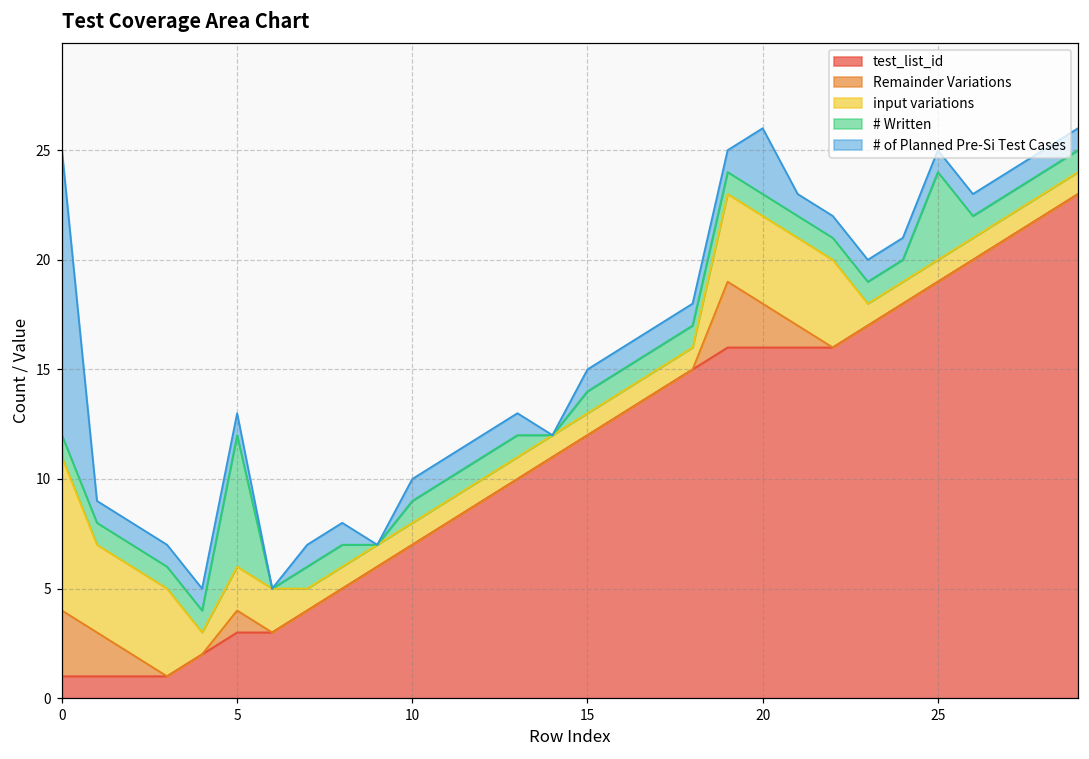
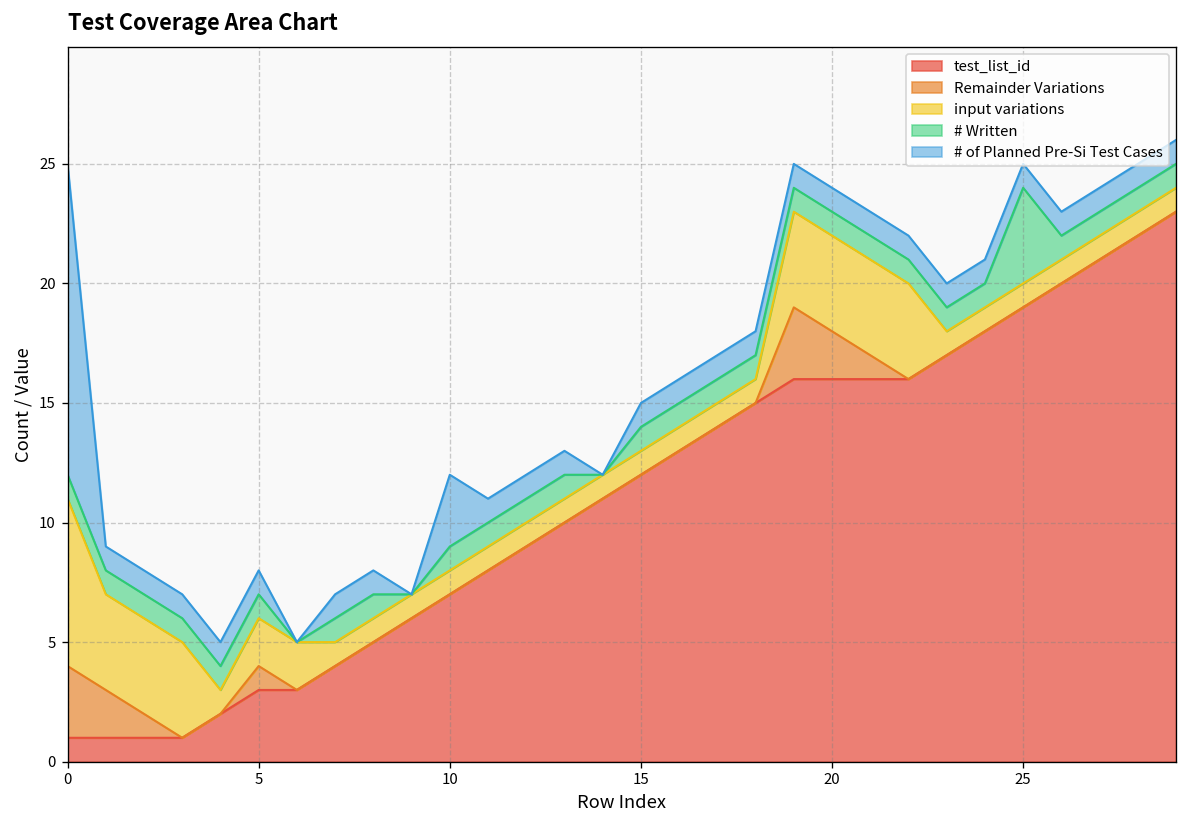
  {
    "input variations": {
      "0": 11,
      "5": 6,
      "10": 8,
      "15": 13,
      "20": 22,
      "25": 20
    },
    "# Written": {
      "0": 12,
-     "5": 6,
+     "5": 1,
      "10": 9,
      "15": 14,
      "20": 23,
      "25": 24
    },
    "# of Planned Pre-Si Test Cases": {
      "0": 25,
-     "10": 1,
+     "10": 3,
      "15": 15,
-     "20": 3
+     "20": 1
    }
  }
